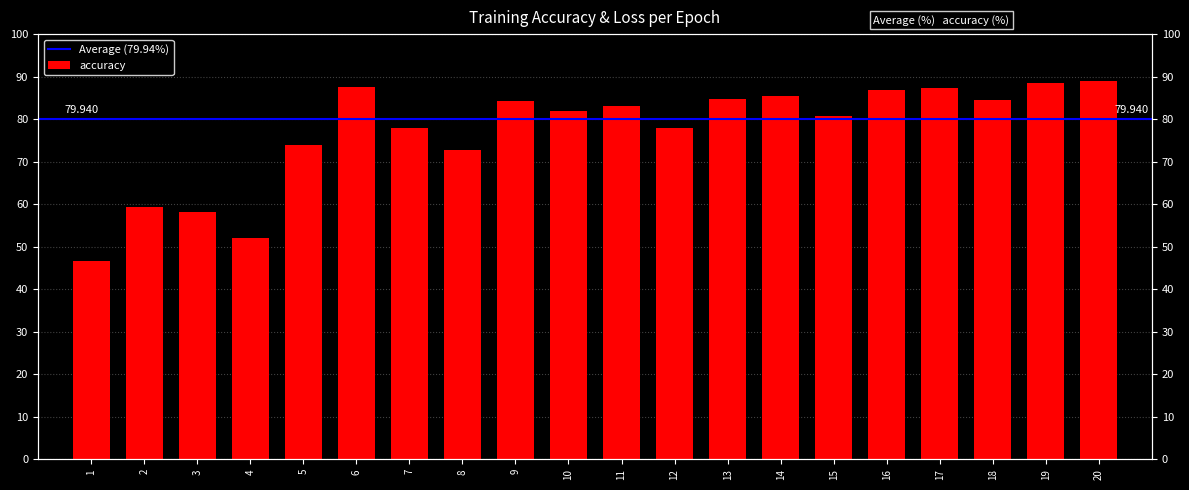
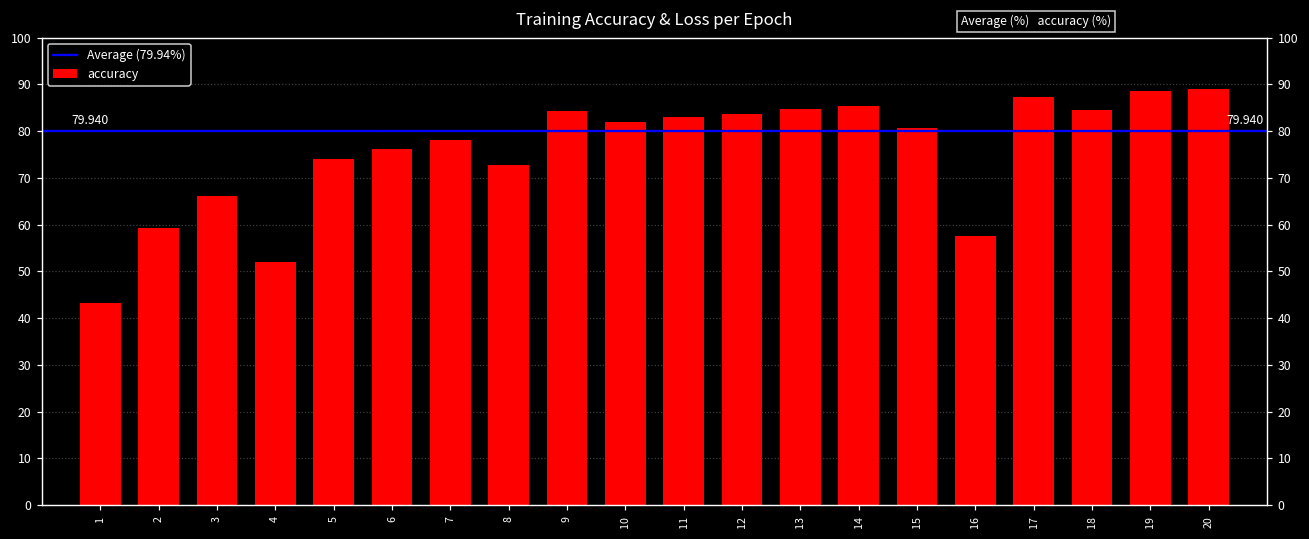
  {
-   "1": 47,
+   "1": 43,
    "2": 59,
-   "3": 58,
+   "3": 66,
    "4": 52,
    "5": 74,
-   "6": 88,
+   "6": 76,
    "7": 78,
    "8": 73,
    "9": 84,
    "10": 82,
    "11": 83,
-   "12": 78,
+   "12": 84,
    "13": 85,
    "14": 85,
    "15": 81,
-   "16": 87,
+   "16": 58,
    "17": 87,
    "18": 85,
    "19": 88,
    "20": 89
  }
